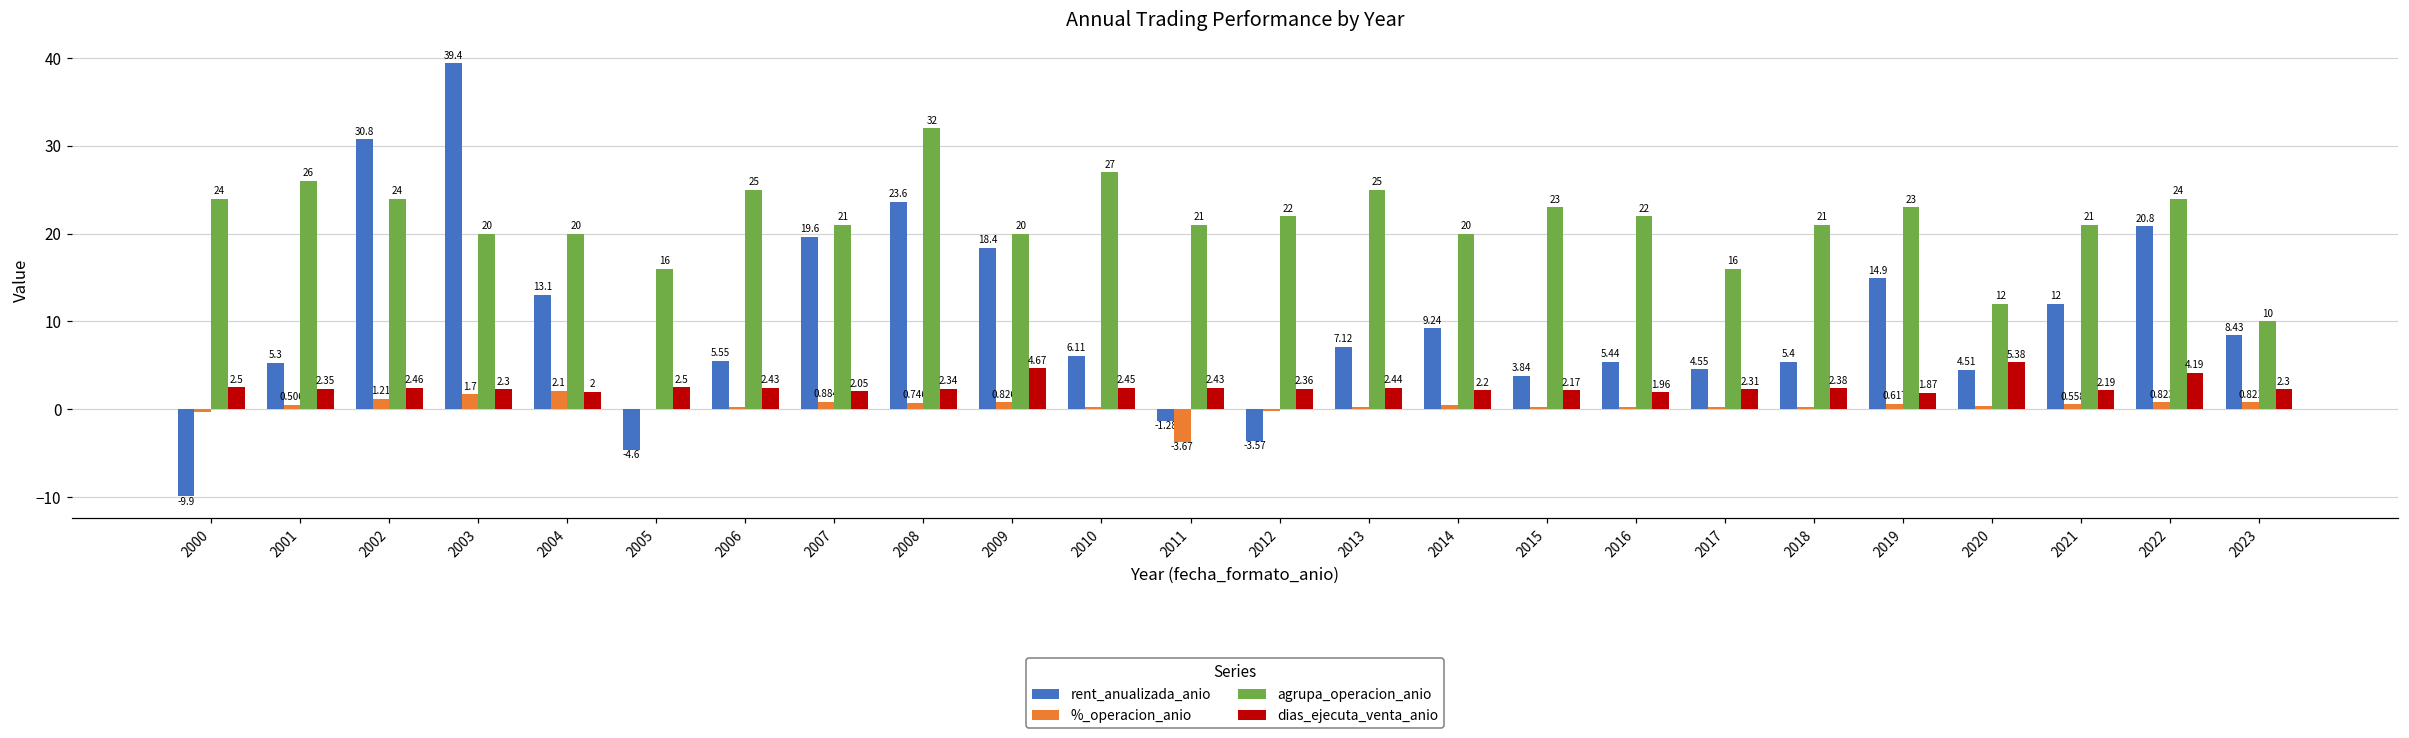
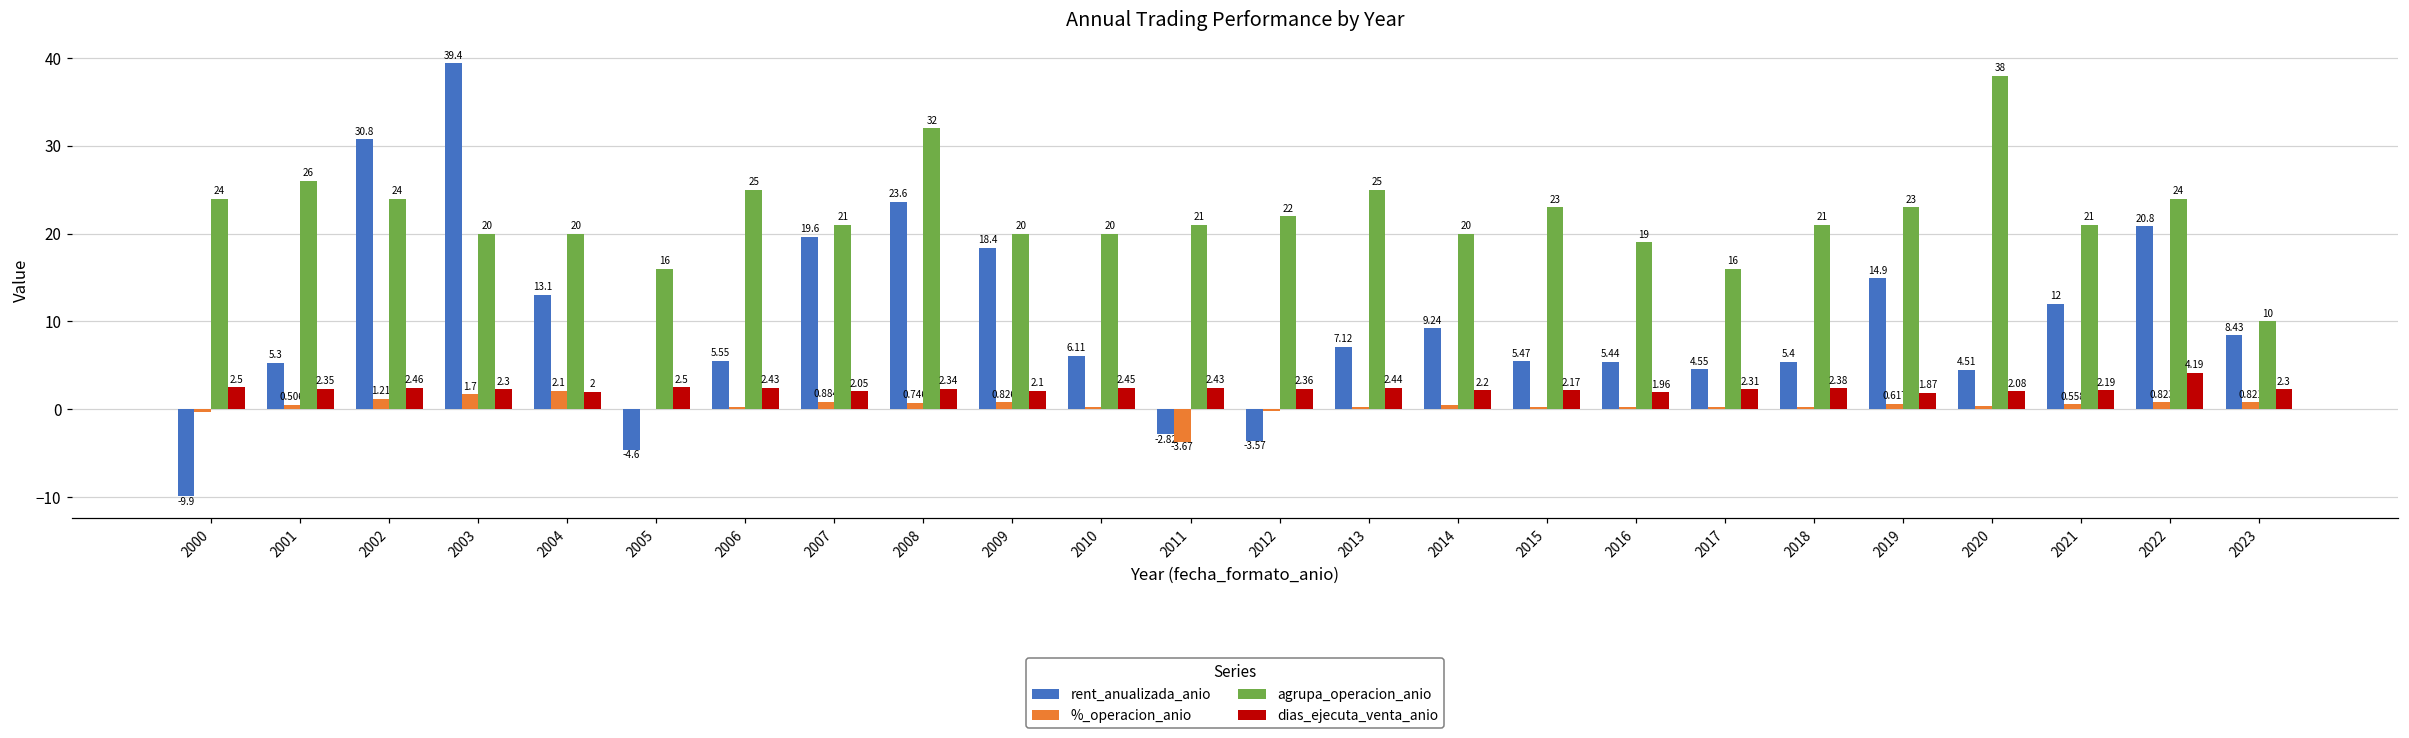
  {
    "rent_anualizada_anio": {
      "2000": -9.9,
      "2001": 5.3,
      "2002": 30.8,
      "2003": 39.4,
      "2004": 13.1,
      "2005": -4.6,
      "2006": 5.55,
      "2007": 19.6,
      "2008": 23.6,
      "2009": 18.4,
      "2010": 6.11,
-     "2011": -1.28,
+     "2011": -2.82,
      "2012": -3.57,
      "2013": 7.12,
      "2014": 9.24,
-     "2015": 3.84,
+     "2015": 5.47,
      "2016": 5.44,
      "2017": 4.55,
      "2018": 5.4,
      "2019": 14.9,
      "2020": 4.51,
      "2021": 12,
      "2022": 20.8,
      "2023": 8.43
    },
    "%_operacion_anio": {
      "2001": 0.506,
      "2002": 1.21,
      "2003": 1.7,
      "2004": 2.1,
      "2007": 0.884,
      "2008": 0.746,
      "2009": 0.826,
      "2011": -3.67,
      "2019": 0.617,
      "2021": 0.558,
      "2022": 0.823,
      "2023": 0.821
    },
    "agrupa_operacion_anio": {
      "2000": 24,
      "2001": 26,
      "2002": 24,
      "2003": 20,
      "2004": 20,
      "2005": 16,
      "2006": 25,
      "2007": 21,
      "2008": 32,
      "2009": 20,
-     "2010": 27,
+     "2010": 20,
      "2011": 21,
      "2012": 22,
      "2013": 25,
      "2014": 20,
      "2015": 23,
-     "2016": 22,
+     "2016": 19,
      "2017": 16,
      "2018": 21,
      "2019": 23,
-     "2020": 12,
+     "2020": 38,
      "2021": 21,
      "2022": 24,
      "2023": 10
    },
    "dias_ejecuta_venta_anio": {
      "2000": 2.5,
      "2001": 2.35,
      "2002": 2.46,
      "2003": 2.3,
      "2004": 2,
      "2005": 2.5,
      "2006": 2.43,
      "2007": 2.05,
      "2008": 2.34,
-     "2009": 4.67,
+     "2009": 2.1,
      "2010": 2.45,
      "2011": 2.43,
      "2012": 2.36,
      "2013": 2.44,
      "2014": 2.2,
      "2015": 2.17,
      "2016": 1.96,
      "2017": 2.31,
      "2018": 2.38,
      "2019": 1.87,
-     "2020": 5.38,
+     "2020": 2.08,
      "2021": 2.19,
      "2022": 4.19,
      "2023": 2.3
    }
  }
